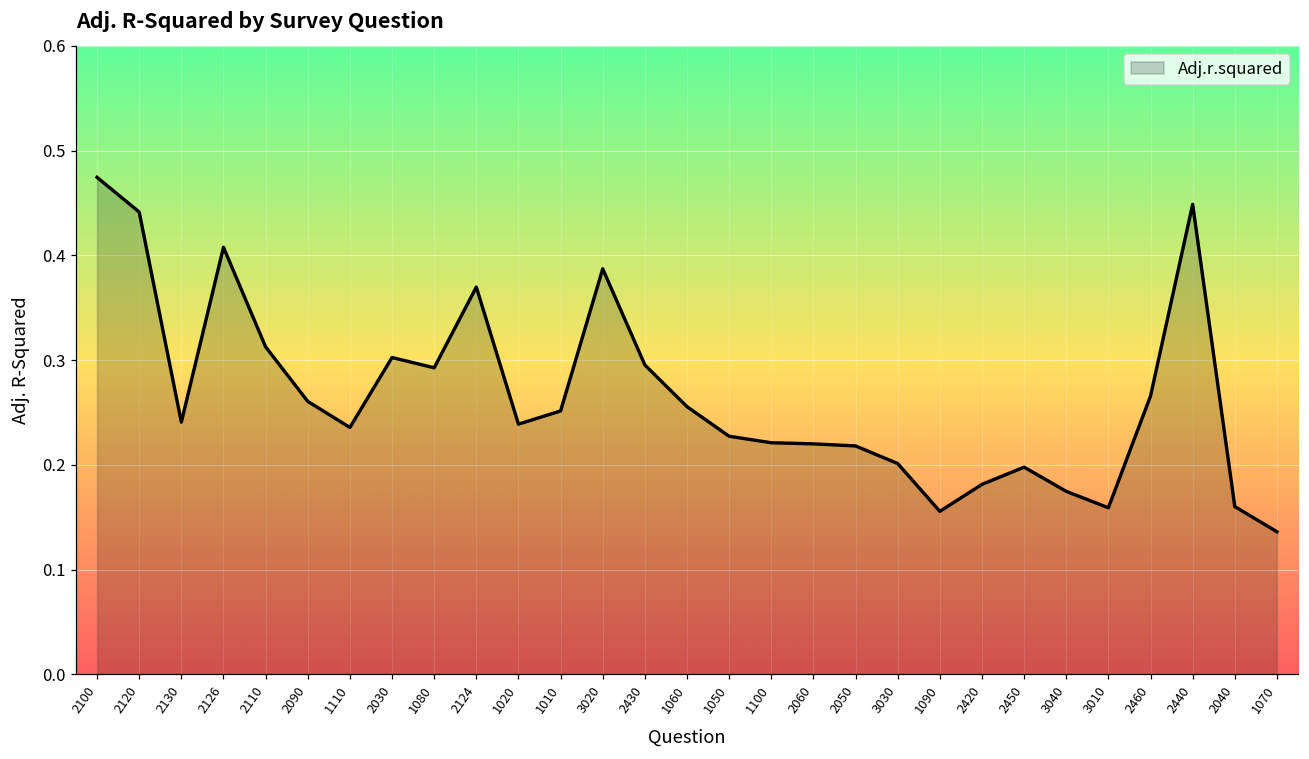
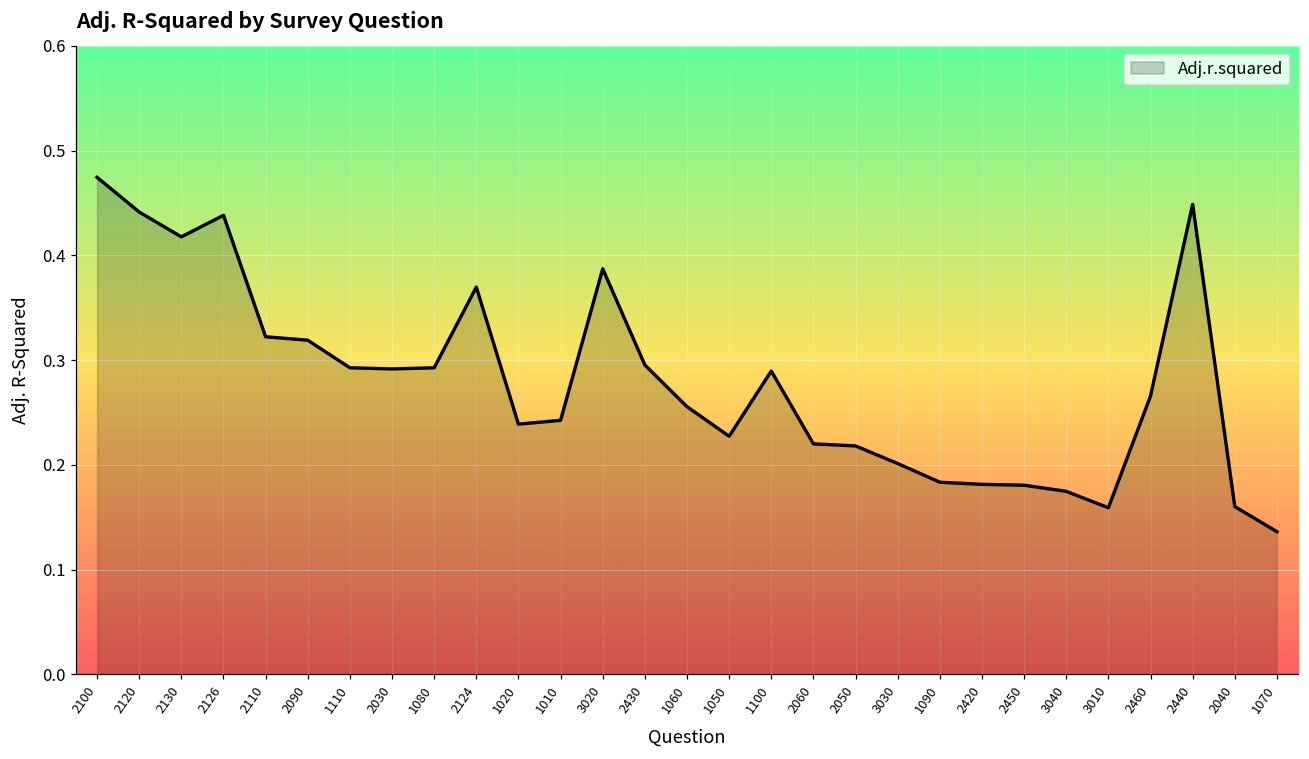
  {
    "2100": 0.47,
    "2120": 0.44,
-   "2130": 0.24,
-   "2126": 0.41,
-   "2110": 0.31,
-   "2090": 0.26,
-   "1110": 0.24,
-   "2030": 0.30,
+   "2130": 0.42,
+   "2126": 0.44,
+   "2110": 0.32,
+   "2090": 0.32,
+   "1110": 0.29,
+   "2030": 0.29,
    "1080": 0.29,
    "2124": 0.37,
    "1020": 0.24,
-   "1010": 0.25,
+   "1010": 0.24,
    "3020": 0.39,
    "2430": 0.30,
    "1060": 0.26,
    "1050": 0.23,
-   "1100": 0.22,
+   "1100": 0.29,
    "2060": 0.22,
    "2050": 0.22,
    "3030": 0.20,
-   "1090": 0.16,
+   "1090": 0.18,
    "2420": 0.18,
-   "2450": 0.20,
+   "2450": 0.18,
    "3040": 0.17,
    "3010": 0.16,
    "2460": 0.27,
    "2440": 0.45,
    "2040": 0.16,
    "1070": 0.14
  }
